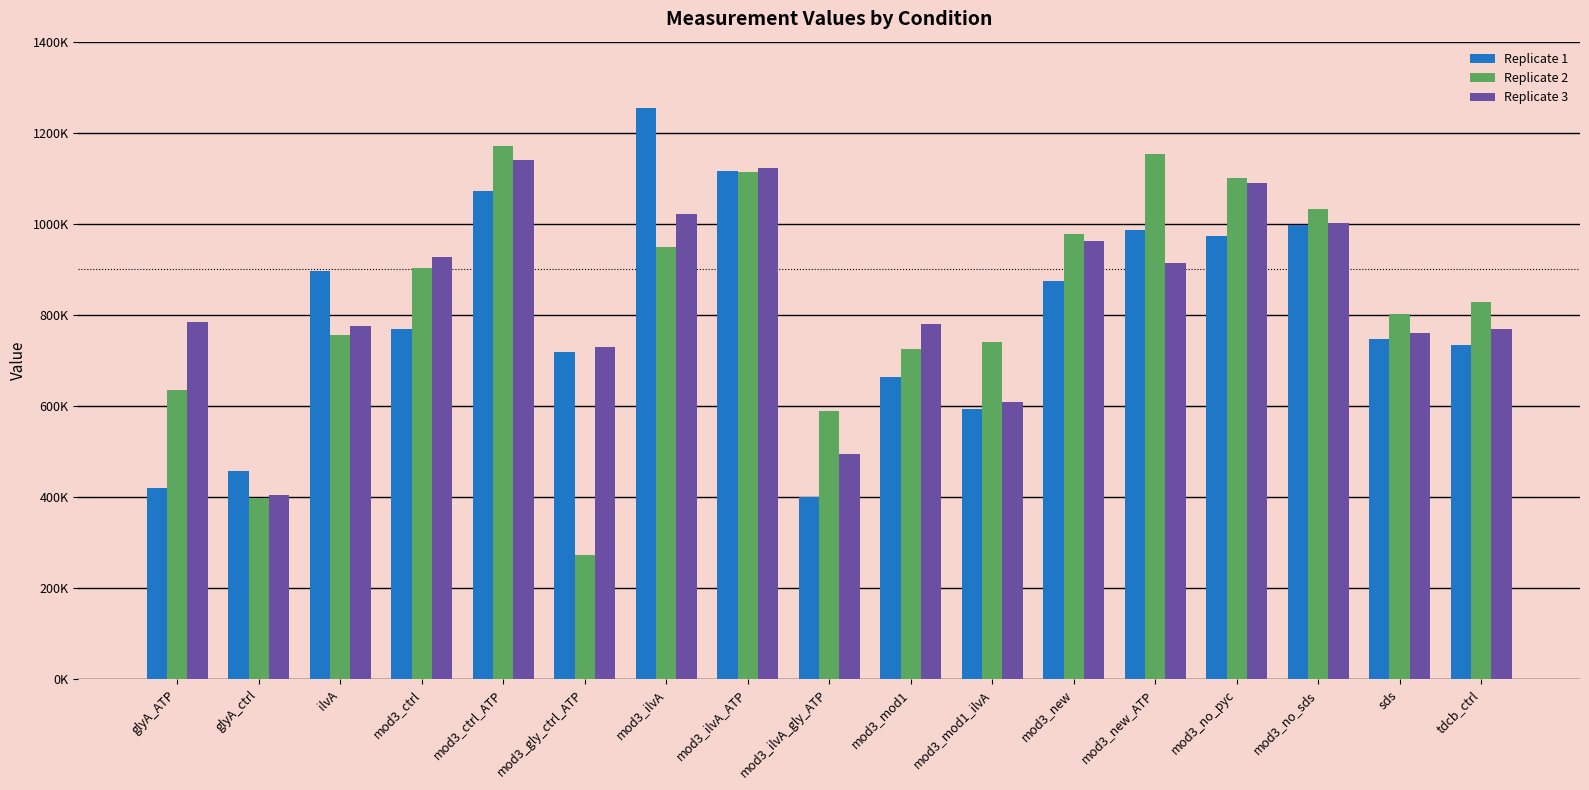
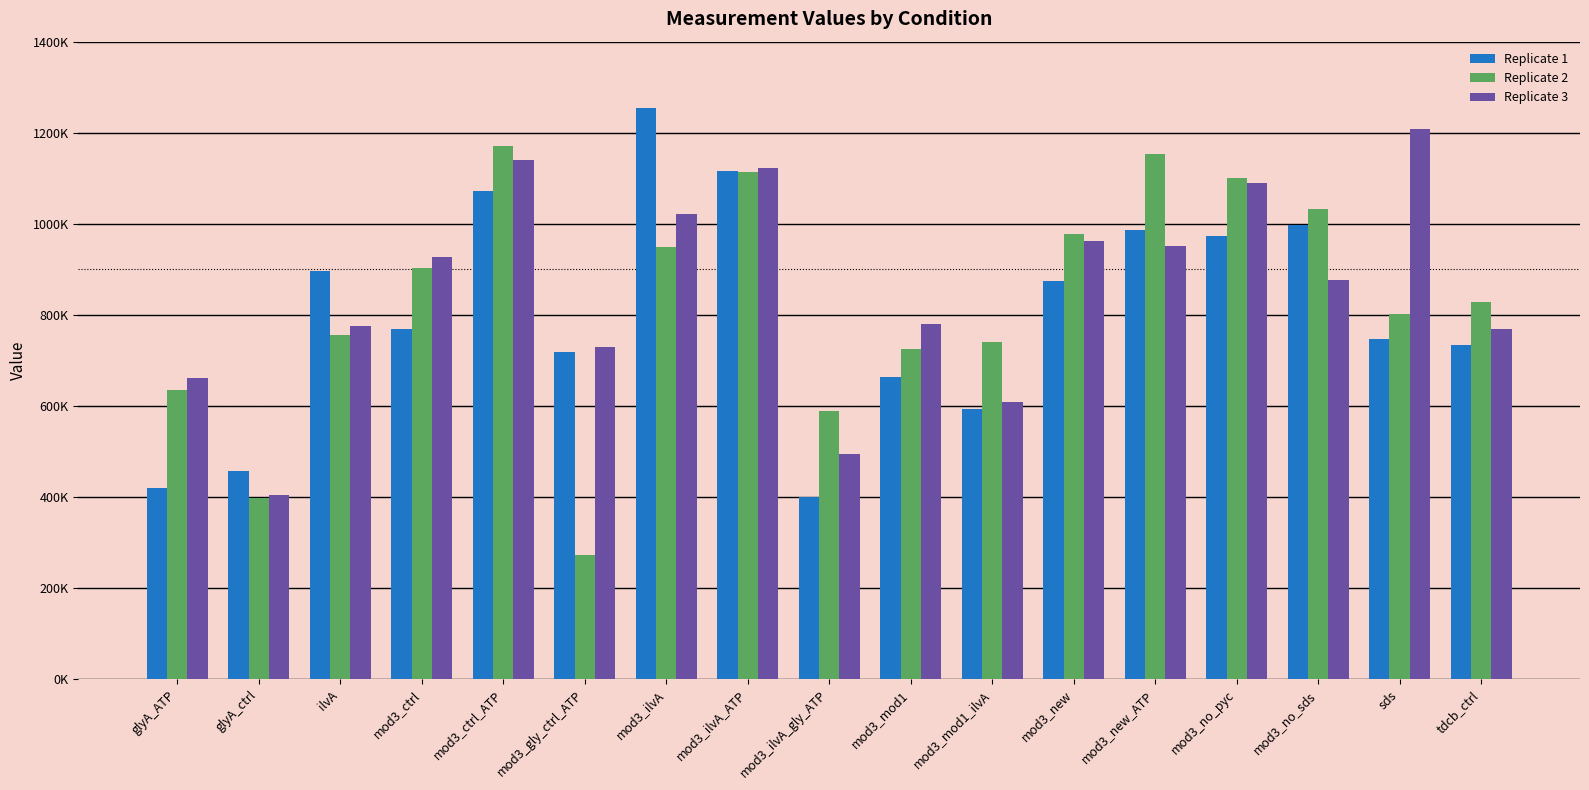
  {
    "Replicate 1": {
      "glyA_ATP": 420000,
      "glyA_ctrl": 460000,
      "ilvA": 900000,
      "mod3_ctrl": 770000,
      "mod3_ctrl_ATP": 1070000,
      "mod3_gly_ctrl_ATP": 720000,
      "mod3_ilvA": 1250000,
      "mod3_ilvA_ATP": 1120000,
      "mod3_ilvA_gly_ATP": 400000,
      "mod3_mod1": 660000,
      "mod3_mod1_ilvA": 590000,
      "mod3_new": 870000,
      "mod3_new_ATP": 990000,
      "mod3_no_pyc": 970000,
      "mod3_no_sds": 1000000,
      "sds": 750000,
      "tdcb_ctrl": 730000
    },
    "Replicate 2": {
      "glyA_ATP": 630000,
      "glyA_ctrl": 400000,
      "ilvA": 760000,
      "mod3_ctrl": 900000,
      "mod3_ctrl_ATP": 1170000,
      "mod3_gly_ctrl_ATP": 270000,
      "mod3_ilvA": 950000,
      "mod3_ilvA_ATP": 1110000,
      "mod3_ilvA_gly_ATP": 590000,
      "mod3_mod1": 730000,
      "mod3_mod1_ilvA": 740000,
      "mod3_new": 980000,
      "mod3_new_ATP": 1150000,
      "mod3_no_pyc": 1100000,
      "mod3_no_sds": 1030000,
      "sds": 800000,
      "tdcb_ctrl": 830000
    },
    "Replicate 3": {
-     "glyA_ATP": 780000,
+     "glyA_ATP": 660000,
      "glyA_ctrl": 400000,
      "ilvA": 770000,
      "mod3_ctrl": 930000,
      "mod3_ctrl_ATP": 1140000,
      "mod3_gly_ctrl_ATP": 730000,
      "mod3_ilvA": 1020000,
      "mod3_ilvA_ATP": 1120000,
      "mod3_ilvA_gly_ATP": 490000,
      "mod3_mod1": 780000,
      "mod3_mod1_ilvA": 610000,
      "mod3_new": 960000,
-     "mod3_new_ATP": 910000,
+     "mod3_new_ATP": 950000,
      "mod3_no_pyc": 1090000,
-     "mod3_no_sds": 1000000,
-     "sds": 760000,
+     "mod3_no_sds": 880000,
+     "sds": 1210000,
      "tdcb_ctrl": 770000
    }
  }
